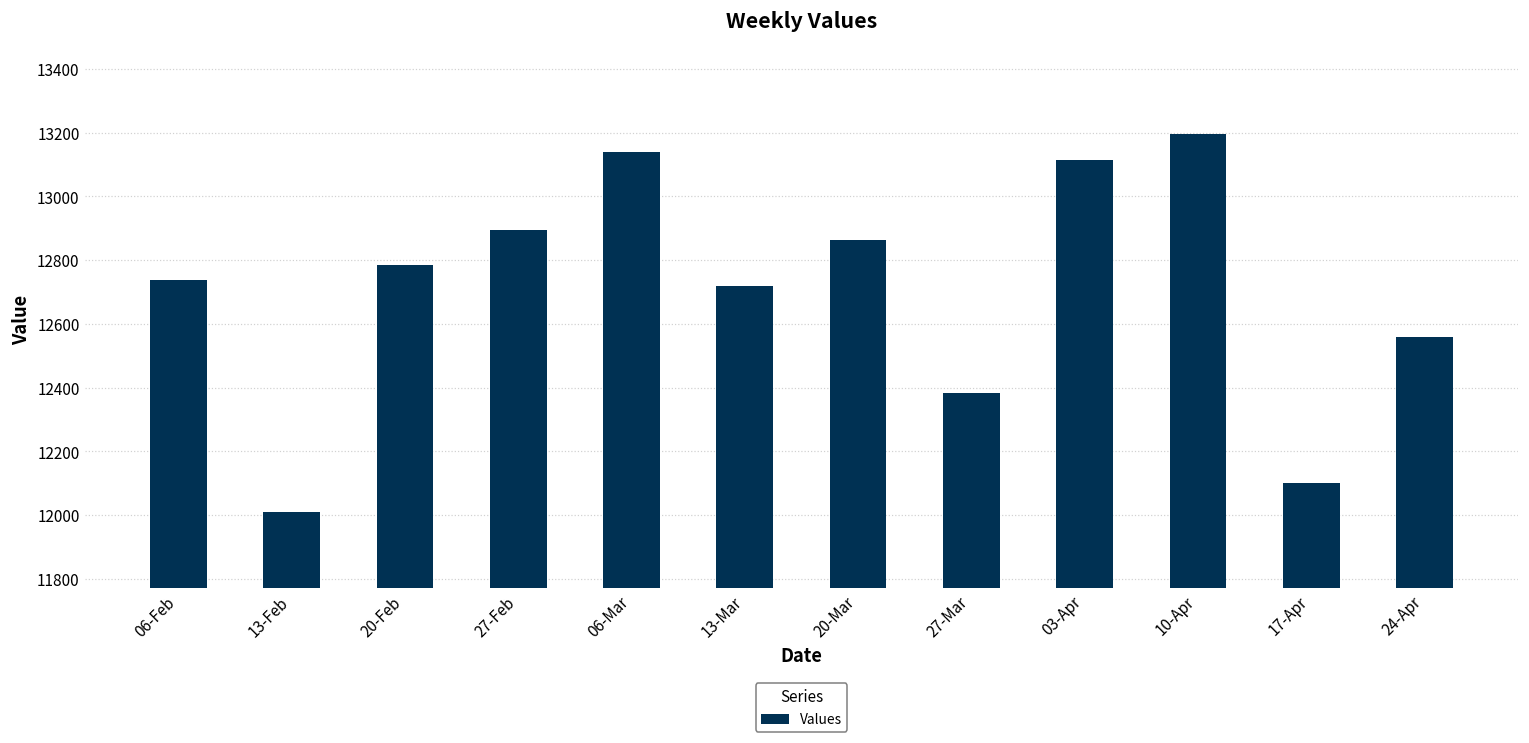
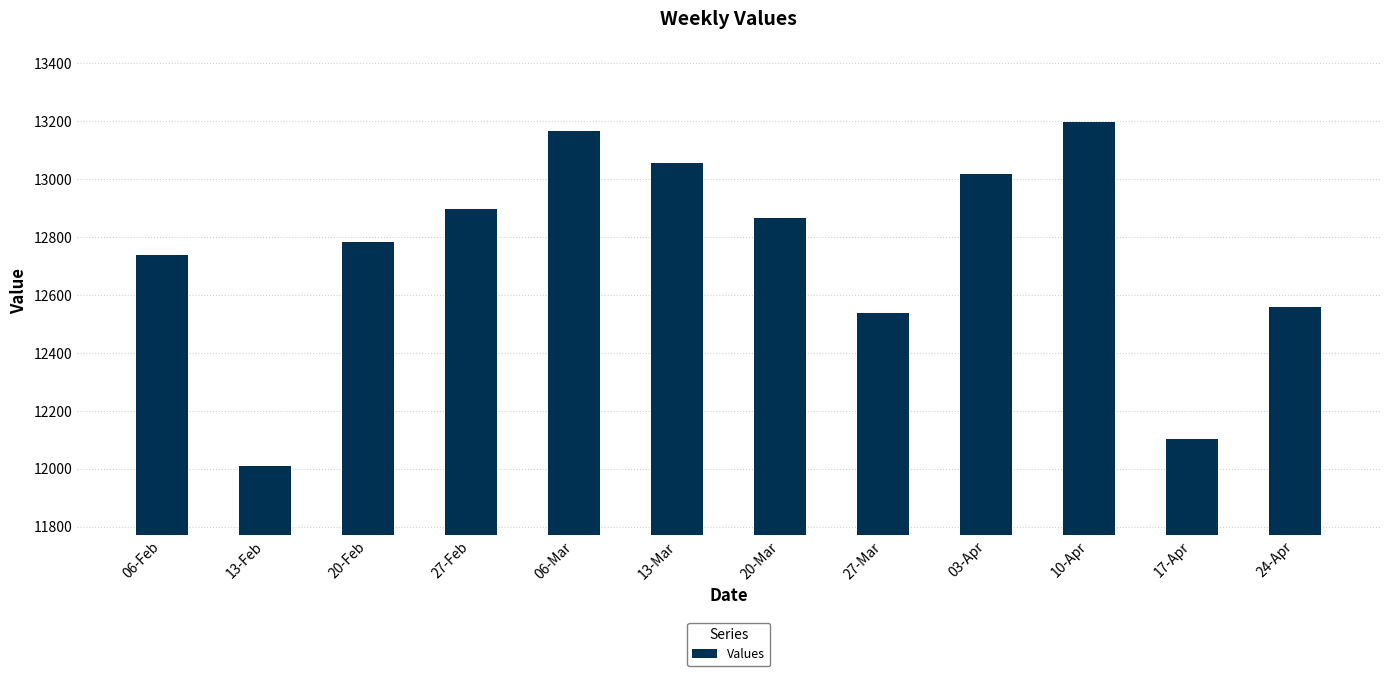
  {
    "06-Feb": 12740,
    "13-Feb": 12010,
    "20-Feb": 12780,
    "27-Feb": 12900,
-   "06-Mar": 13140,
-   "13-Mar": 12720,
+   "06-Mar": 13170,
+   "13-Mar": 13060,
    "20-Mar": 12860,
-   "27-Mar": 12380,
-   "03-Apr": 13120,
+   "27-Mar": 12540,
+   "03-Apr": 13020,
    "10-Apr": 13200,
    "17-Apr": 12100,
    "24-Apr": 12560
  }
